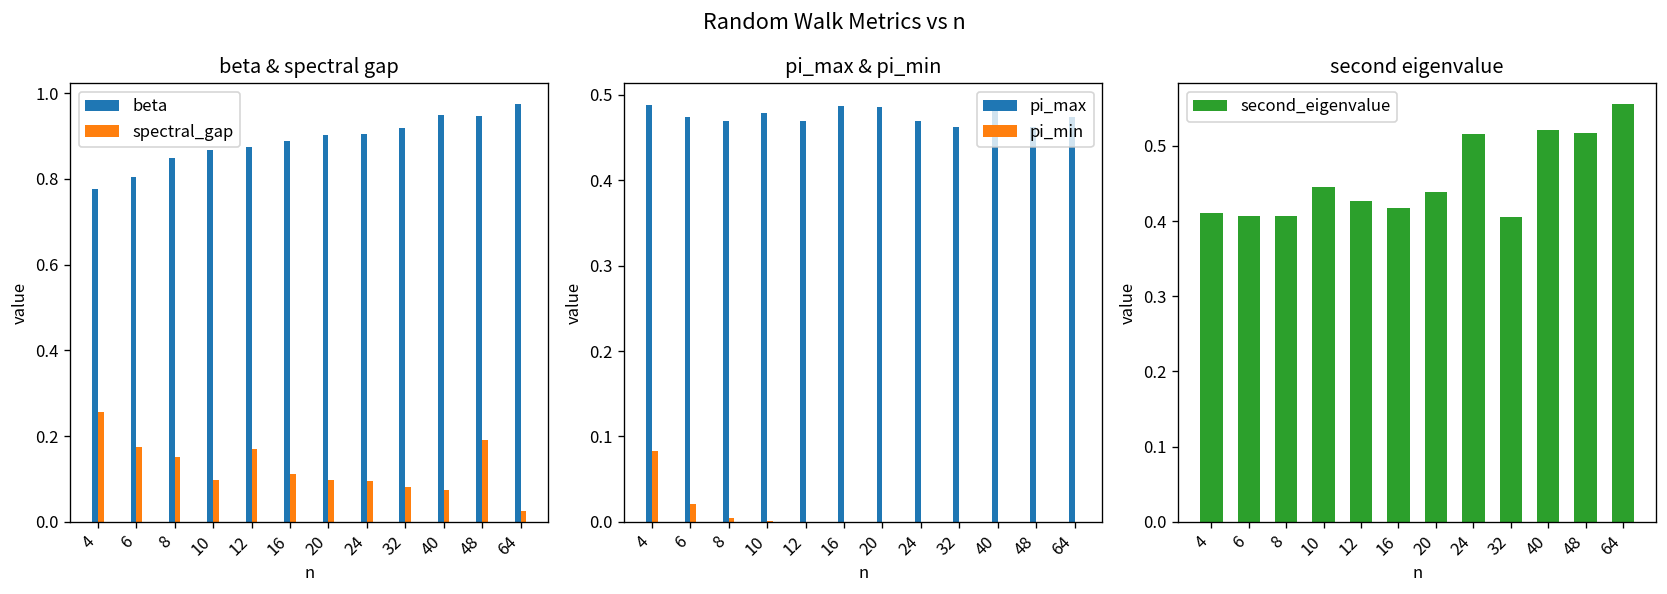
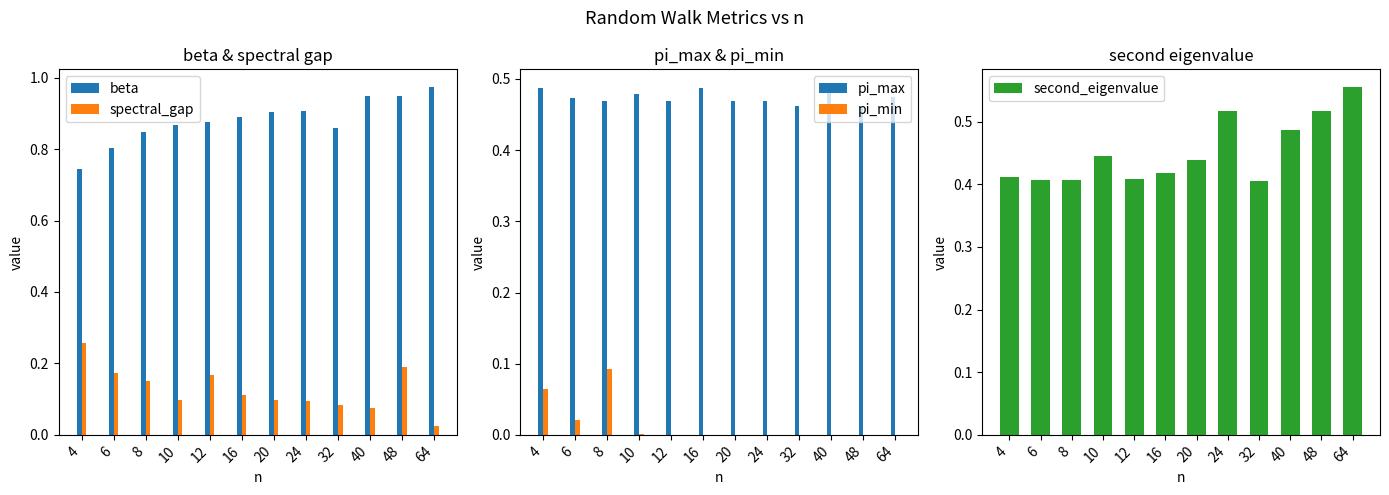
  {
    "beta & spectral gap": {
      "beta": {
-       "4": 0.78,
+       "4": 0.74,
        "6": 0.80,
        "8": 0.85,
        "10": 0.87,
        "12": 0.87,
        "16": 0.89,
        "20": 0.90,
        "24": 0.91,
-       "32": 0.92,
+       "32": 0.86,
        "40": 0.95,
        "48": 0.95,
        "64": 0.97
      },
      "spectral_gap": {
        "4": 0.26,
        "6": 0.17,
        "8": 0.15,
        "10": 0.10,
        "12": 0.17,
        "16": 0.11,
        "20": 0.10,
        "24": 0.09,
        "32": 0.08,
        "40": 0.07,
        "48": 0.19,
        "64": 0.03
      }
    },
    "pi_max & pi_min": {
      "pi_max": {
        "4": 0.49,
        "6": 0.47,
        "8": 0.47,
        "10": 0.48,
        "12": 0.47,
        "16": 0.49,
-       "20": 0.49,
+       "20": 0.47,
        "24": 0.47,
        "32": 0.46
      },
      "pi_min": {
-       "4": 0.08,
+       "4": 0.06,
        "6": 0.02,
-       "8": 0.00
+       "8": 0.09
      }
    },
    "second eigenvalue": {
      "4": 0.41,
      "6": 0.41,
      "8": 0.41,
      "10": 0.45,
-     "12": 0.43,
+     "12": 0.41,
      "16": 0.42,
      "20": 0.44,
      "24": 0.52,
      "32": 0.41,
-     "40": 0.52,
+     "40": 0.49,
      "48": 0.52,
      "64": 0.56
    }
  }
